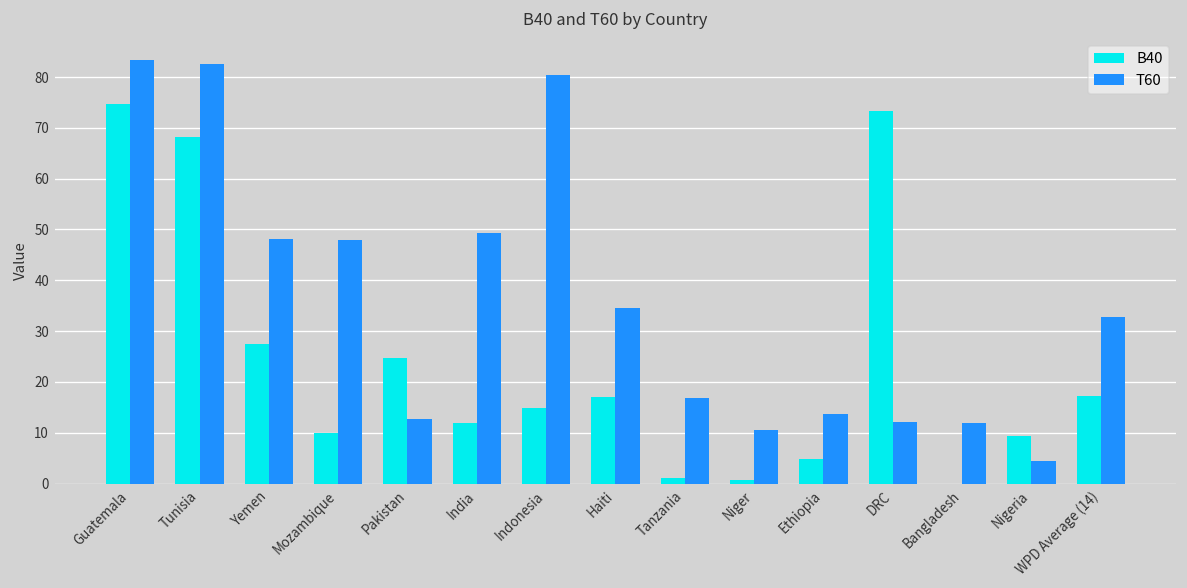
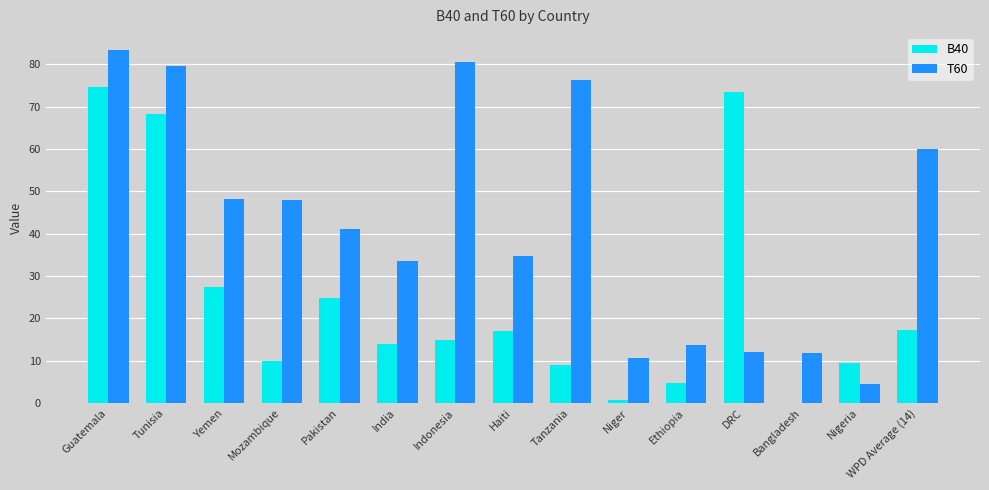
  {
    "B40": {
      "Guatemala": 75,
      "Tunisia": 68,
      "Yemen": 27,
      "Mozambique": 10,
      "Pakistan": 25,
-     "India": 12,
+     "India": 14,
      "Indonesia": 15,
      "Haiti": 17,
-     "Tanzania": 1,
+     "Tanzania": 9,
      "Niger": 1,
      "Ethiopia": 5,
      "DRC": 73,
      "Bangladesh": 0,
      "Nigeria": 9,
      "WPD Average (14)": 17
    },
    "T60": {
      "Guatemala": 83,
-     "Tunisia": 83,
+     "Tunisia": 80,
      "Yemen": 48,
      "Mozambique": 48,
-     "Pakistan": 13,
-     "India": 49,
+     "Pakistan": 41,
+     "India": 34,
      "Indonesia": 80,
      "Haiti": 35,
-     "Tanzania": 17,
+     "Tanzania": 76,
      "Niger": 11,
      "Ethiopia": 14,
      "DRC": 12,
      "Bangladesh": 12,
      "Nigeria": 5,
-     "WPD Average (14)": 33
+     "WPD Average (14)": 60
    }
  }
